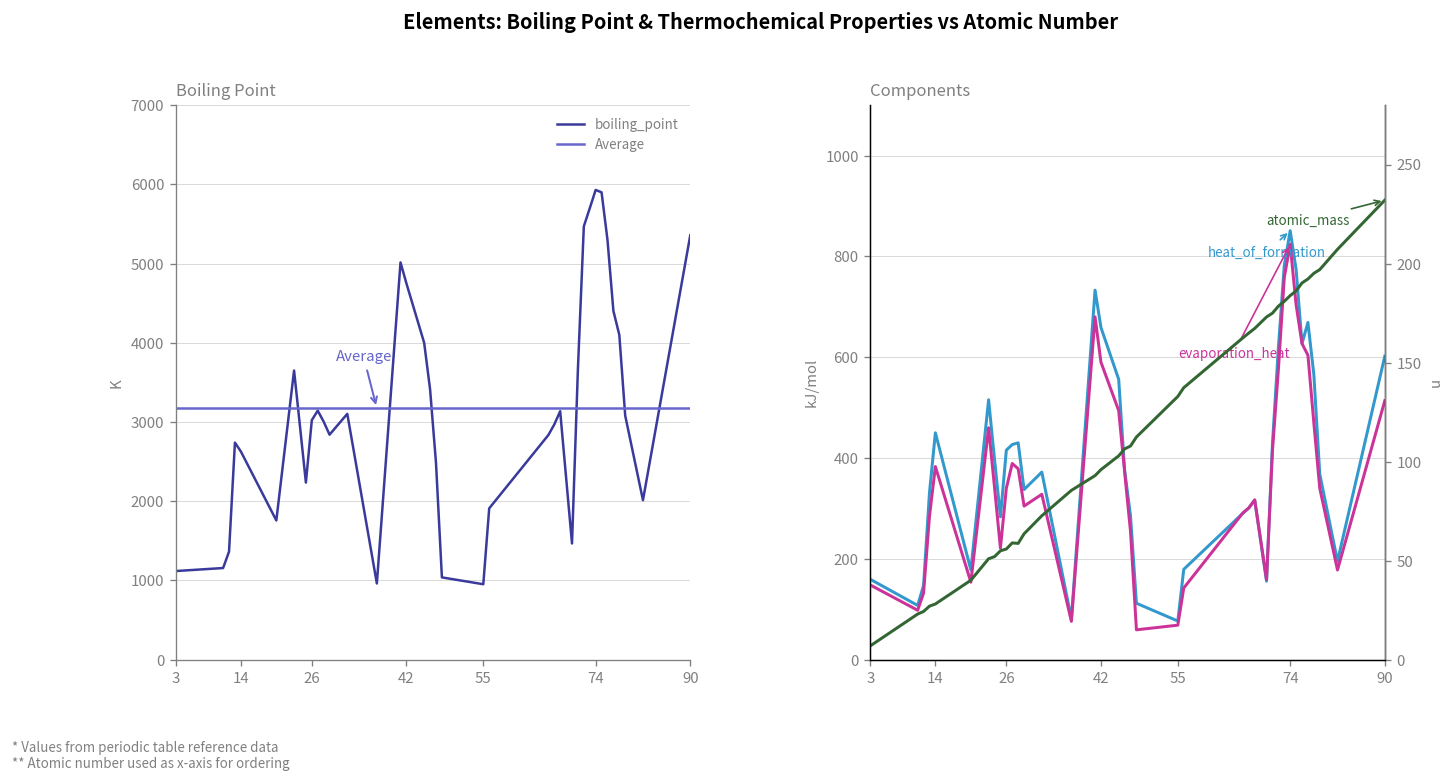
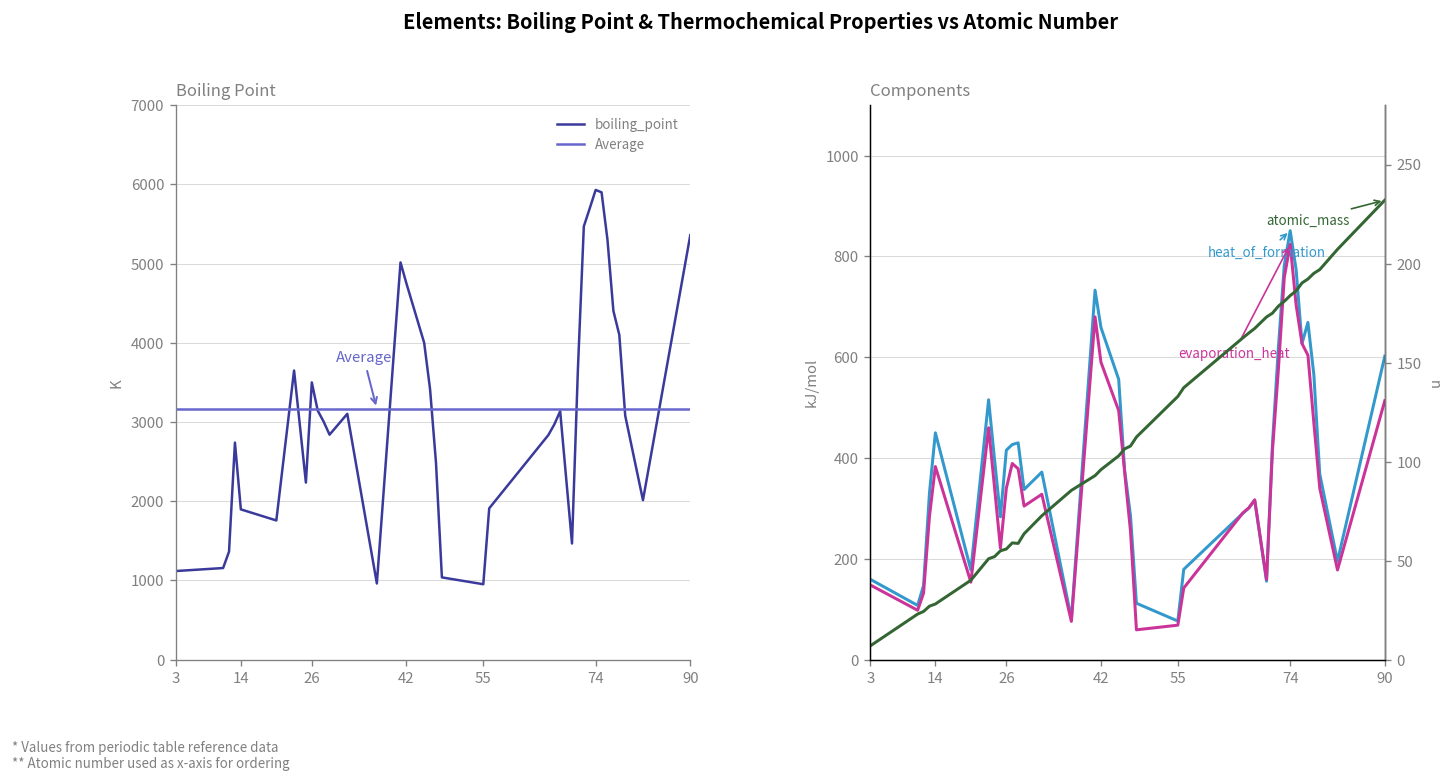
  {
    "Boiling Point": {
      "3": 1100,
-     "14": 2600,
-     "26": 3000,
+     "14": 1900,
+     "26": 3500,
      "42": 4700,
      "55": 1000,
      "74": 5900,
      "90": 5400
    }
  }
